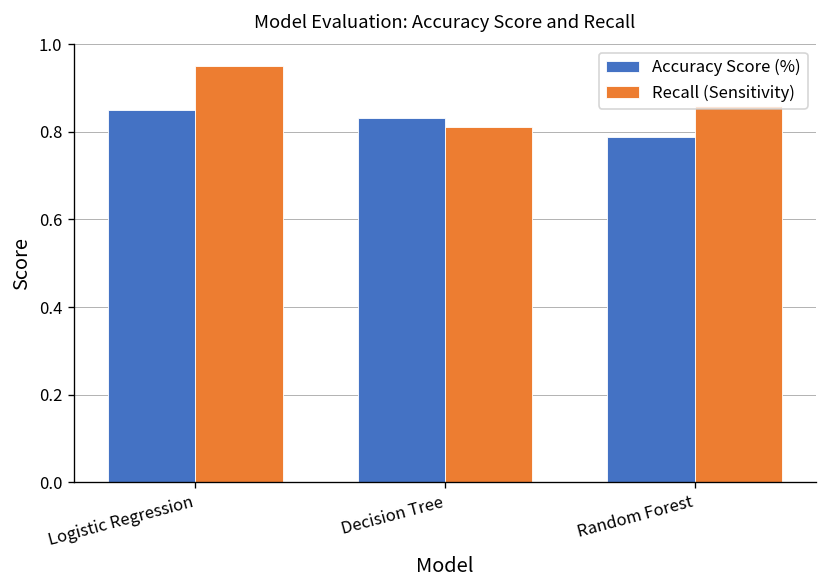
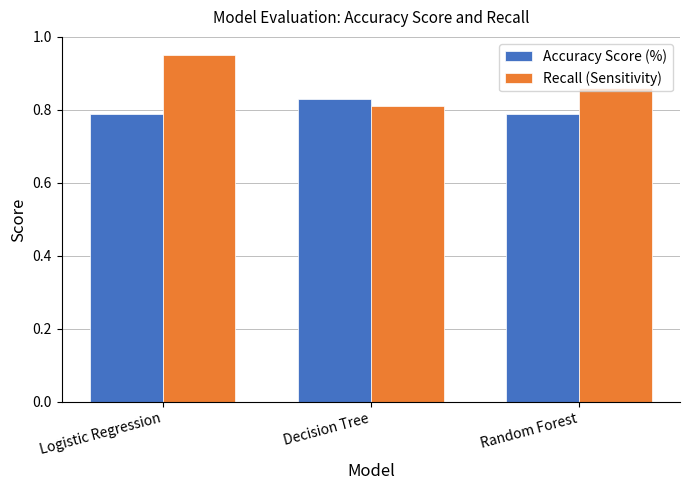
  {
    "Accuracy Score (%)": {
-     "Logistic Regression": 0.85,
+     "Logistic Regression": 0.79,
      "Decision Tree": 0.83,
      "Random Forest": 0.79
    },
    "Recall (Sensitivity)": {
      "Logistic Regression": 0.95,
      "Decision Tree": 0.81
    }
  }
